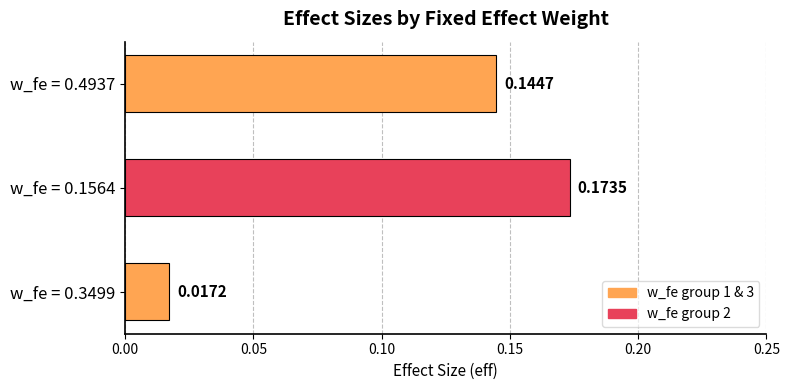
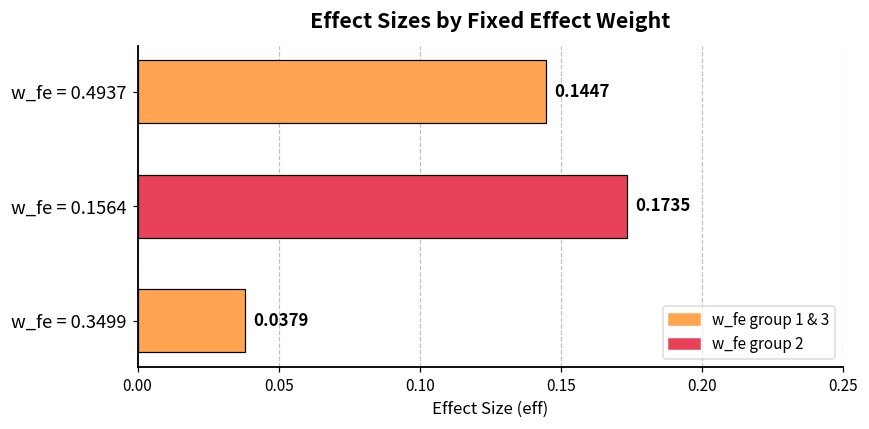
  {
    "w_fe = 0.4937": 0.1447,
    "w_fe = 0.1564": 0.1735,
-   "w_fe = 0.3499": 0.0172
+   "w_fe = 0.3499": 0.0379
  }
